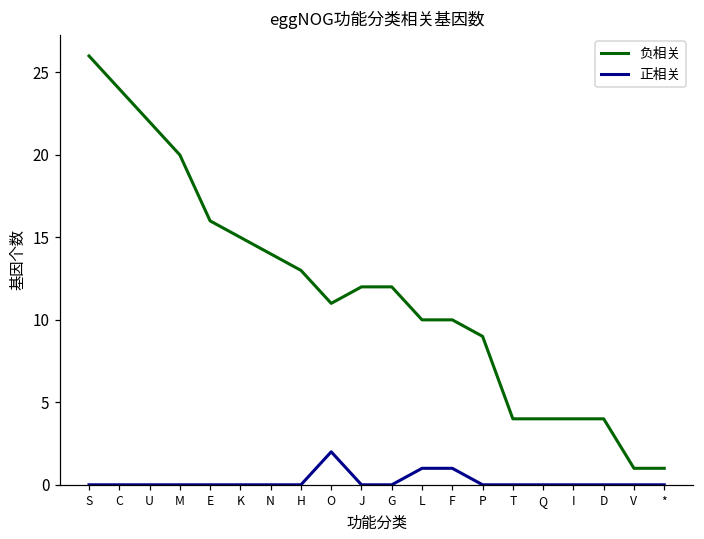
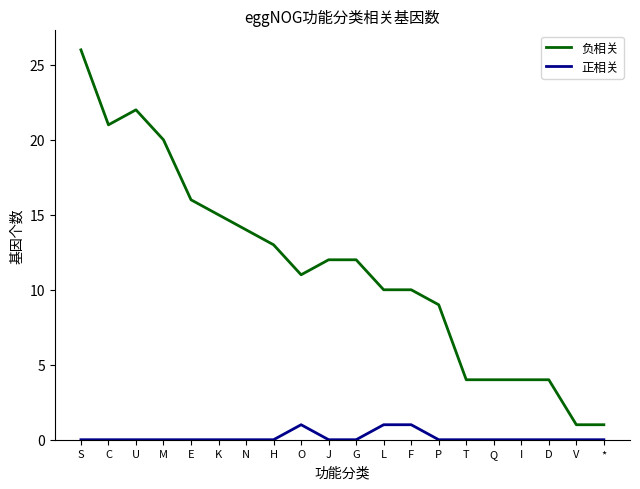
  {
    "负相关": {
      "S": 26,
-     "C": 24,
+     "C": 21,
      "U": 22,
      "M": 20,
      "E": 16,
      "K": 15,
      "N": 14,
      "H": 13,
      "O": 11,
      "J": 12,
      "G": 12,
      "L": 10,
      "F": 10,
      "P": 9,
      "T": 4,
      "Q": 4,
      "I": 4,
      "D": 4,
      "V": 1,
      "*": 1
    },
    "正相关": {
      "S": 0,
      "C": 0,
      "U": 0,
      "M": 0,
      "E": 0,
      "K": 0,
      "N": 0,
      "H": 0,
-     "O": 2,
+     "O": 1,
      "J": 0,
      "G": 0,
      "L": 1,
      "F": 1,
      "P": 0,
      "T": 0,
      "Q": 0,
      "I": 0,
      "D": 0,
      "V": 0,
      "*": 0
    }
  }
